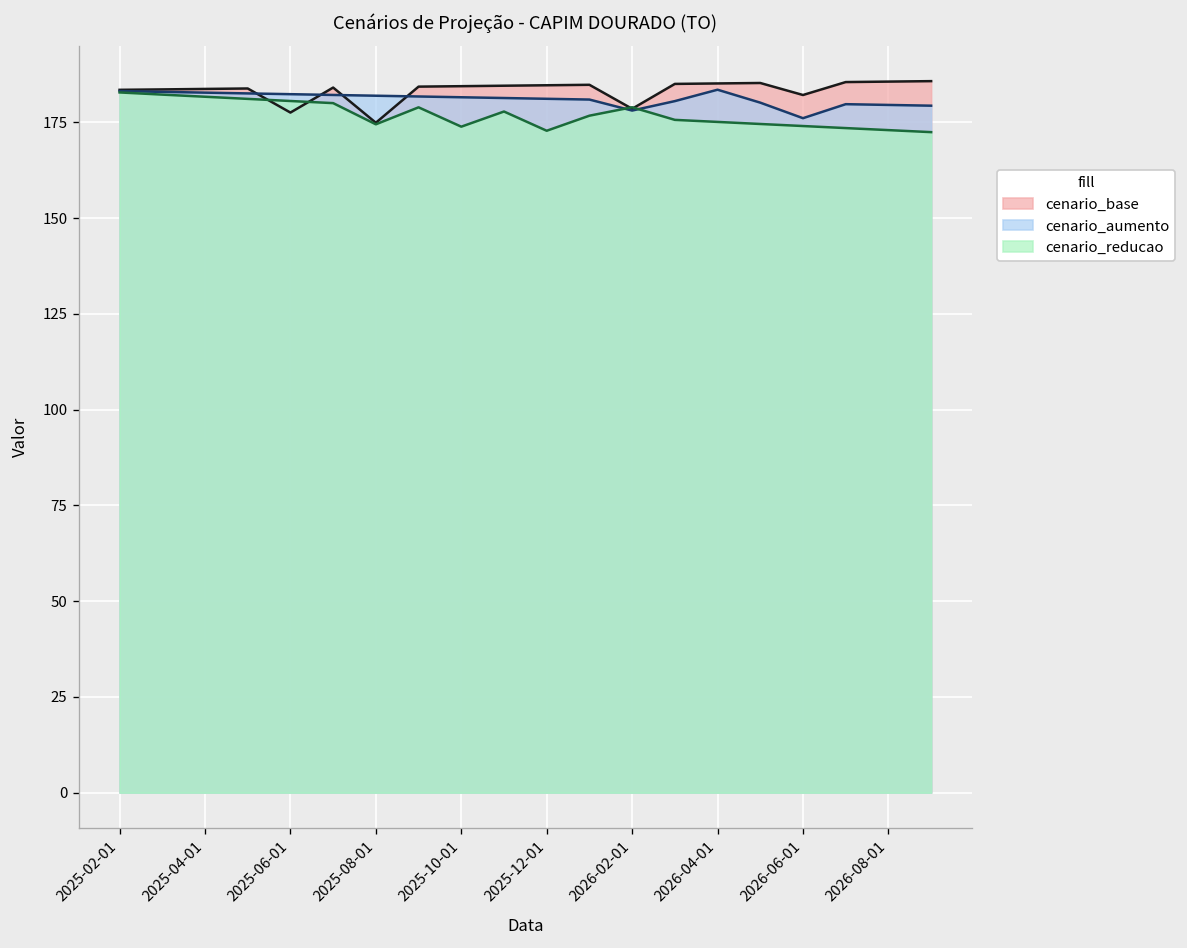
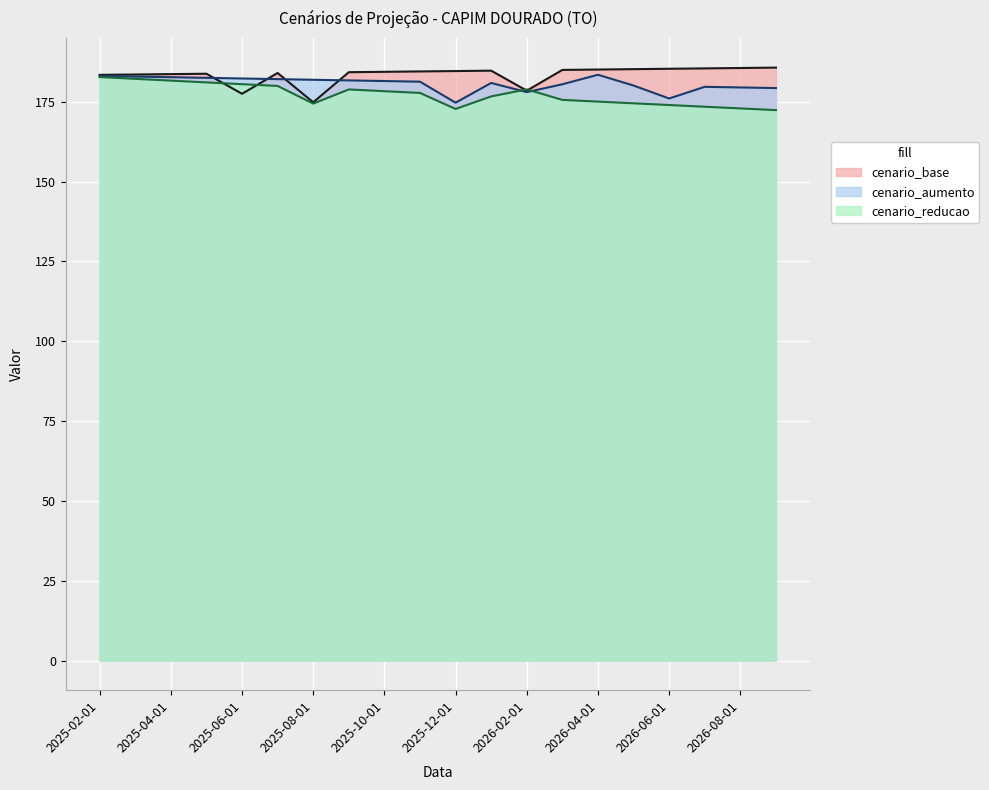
  {
    "cenario_base": {
      "2025-04-01": 184,
      "2025-06-01": 178,
      "2025-10-01": 184,
      "2025-12-01": 185,
      "2026-04-01": 185,
-     "2026-06-01": 182,
+     "2026-06-01": 185,
      "2026-08-01": 186
    },
    "cenario_aumento": {
      "2025-04-01": 183,
      "2025-06-01": 182,
      "2025-08-01": 182,
      "2025-10-01": 182,
-     "2025-12-01": 181,
+     "2025-12-01": 175,
      "2026-04-01": 183,
      "2026-06-01": 176,
      "2026-08-01": 180
    },
    "cenario_reducao": {
      "2025-04-01": 182,
      "2025-06-01": 181,
-     "2025-10-01": 174,
+     "2025-10-01": 178,
      "2025-12-01": 173,
      "2026-04-01": 175,
      "2026-06-01": 174,
      "2026-08-01": 173
    }
  }
